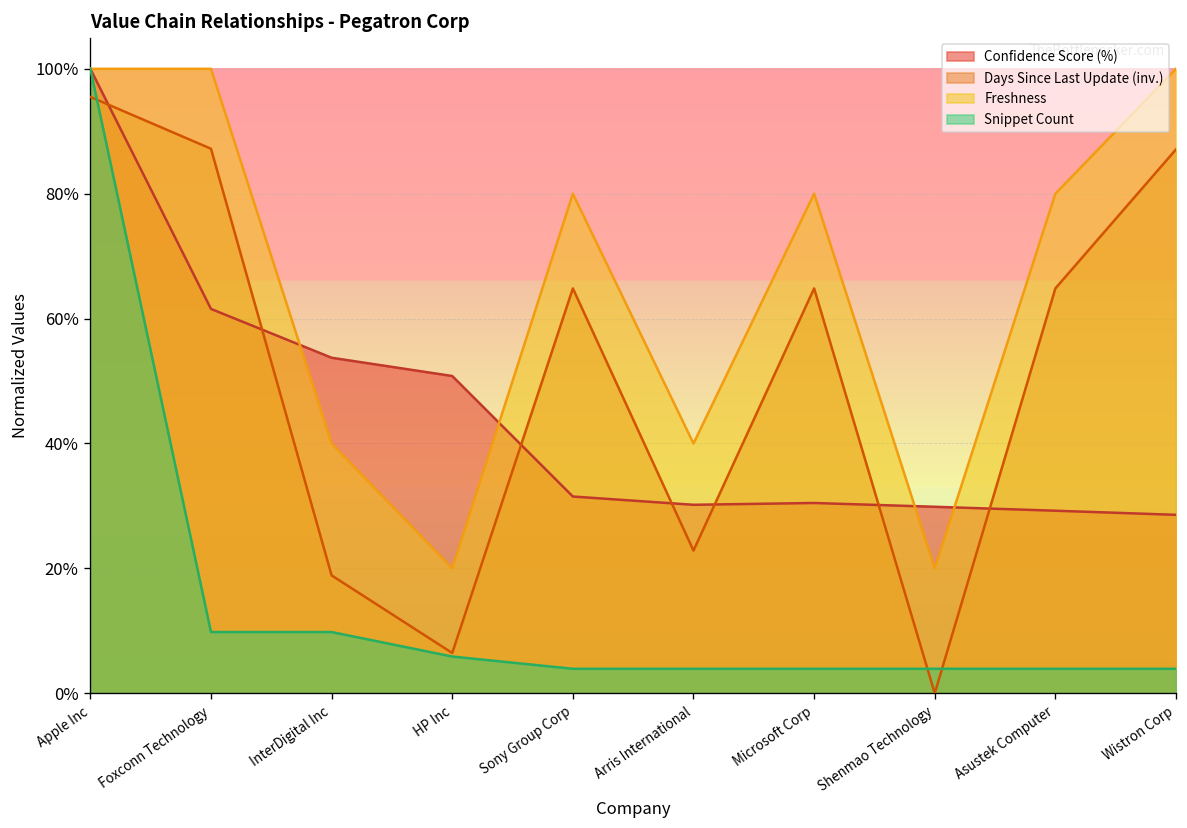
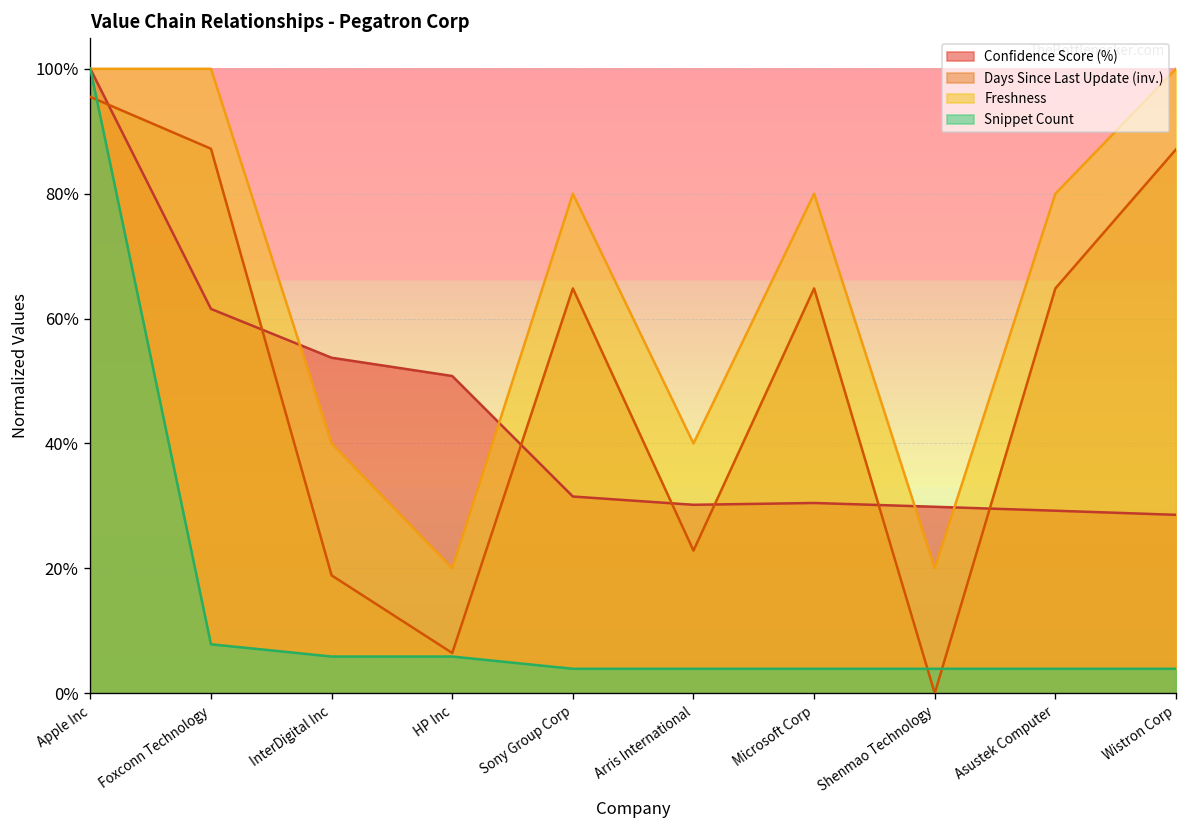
  {
    "Snippet Count": {
-     "Foxconn Technology": "10%",
-     "InterDigital Inc": "10%",
+     "Foxconn Technology": "8%",
+     "InterDigital Inc": "6%",
      "HP Inc": "6%",
      "Sony Group Corp": "4%",
      "Arris International": "4%",
      "Microsoft Corp": "4%",
      "Shenmao Technology": "4%",
      "Asustek Computer": "4%",
      "Wistron Corp": "4%"
    }
  }
